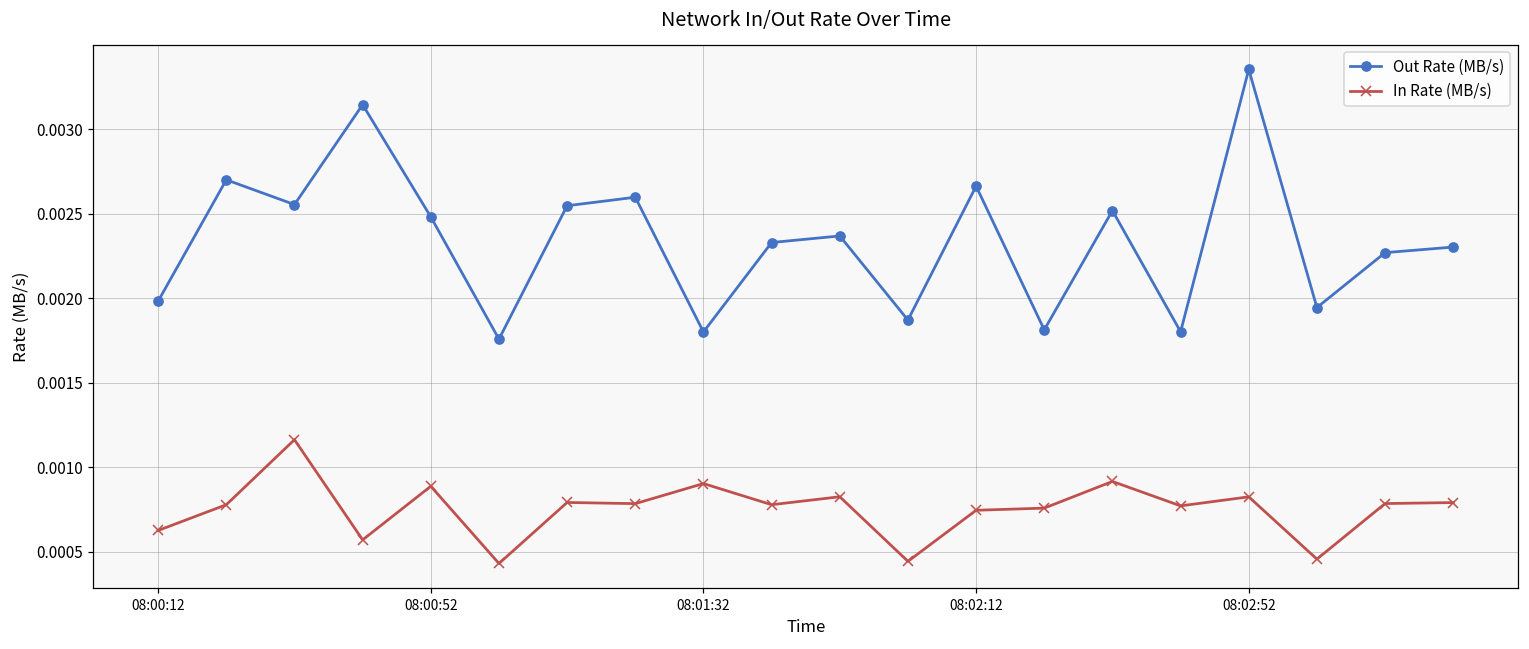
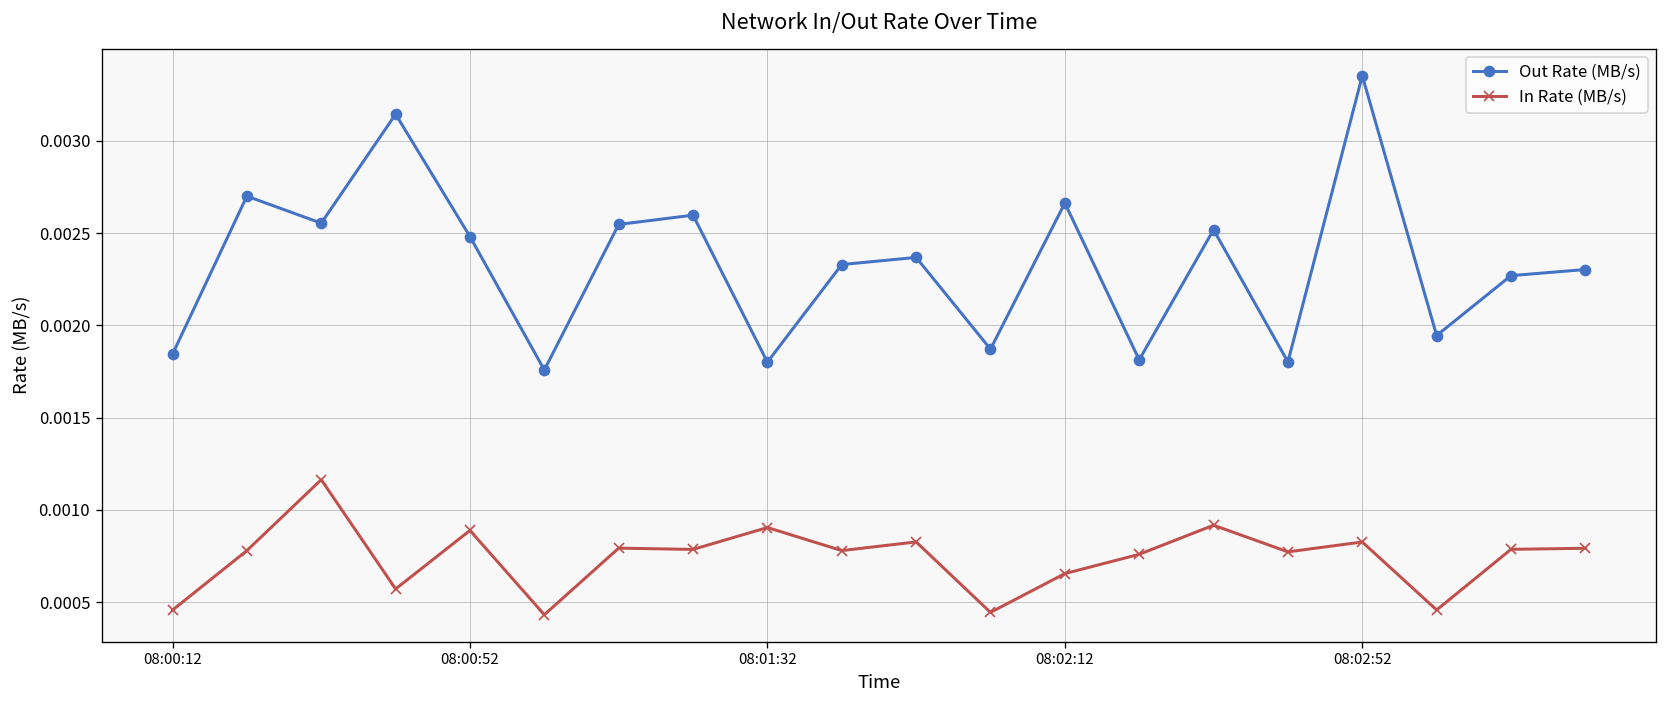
  {
    "Out Rate (MB/s)": {
-     "08:00:12": 0.00198,
+     "08:00:12": 0.00184,
      "08:00:52": 0.00248,
      "08:01:32": 0.00180,
      "08:02:12": 0.00266,
      "08:02:52": 0.00335
    },
    "In Rate (MB/s)": {
-     "08:00:12": 0.00063,
+     "08:00:12": 0.00046,
      "08:00:52": 0.00089,
      "08:01:32": 0.00090,
-     "08:02:12": 0.00075,
+     "08:02:12": 0.00065,
      "08:02:52": 0.00083
    }
  }
